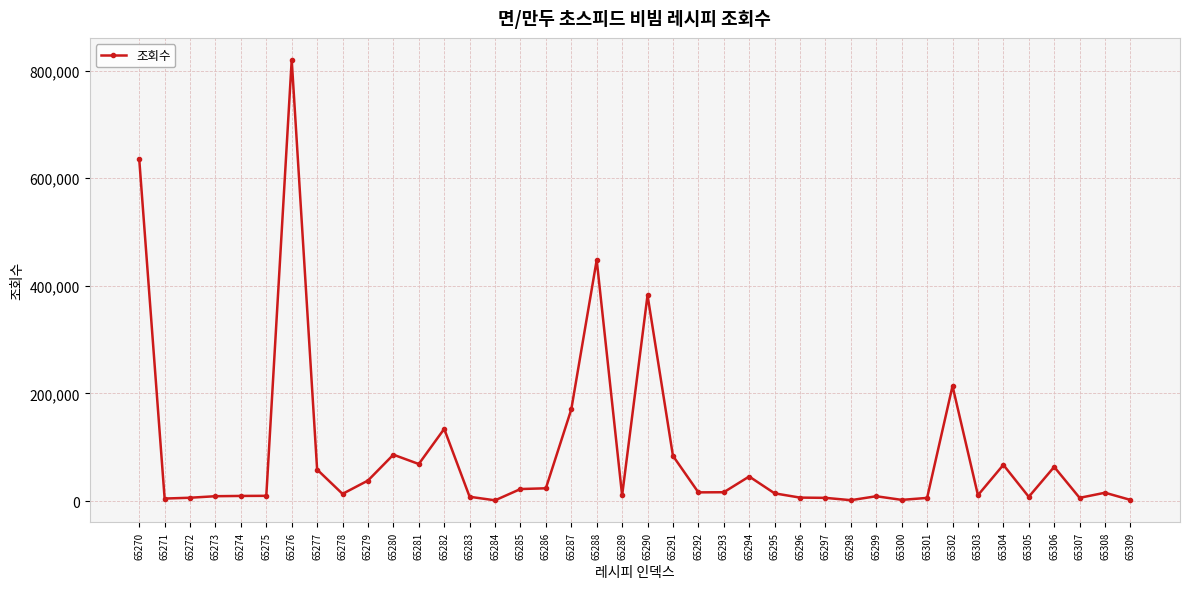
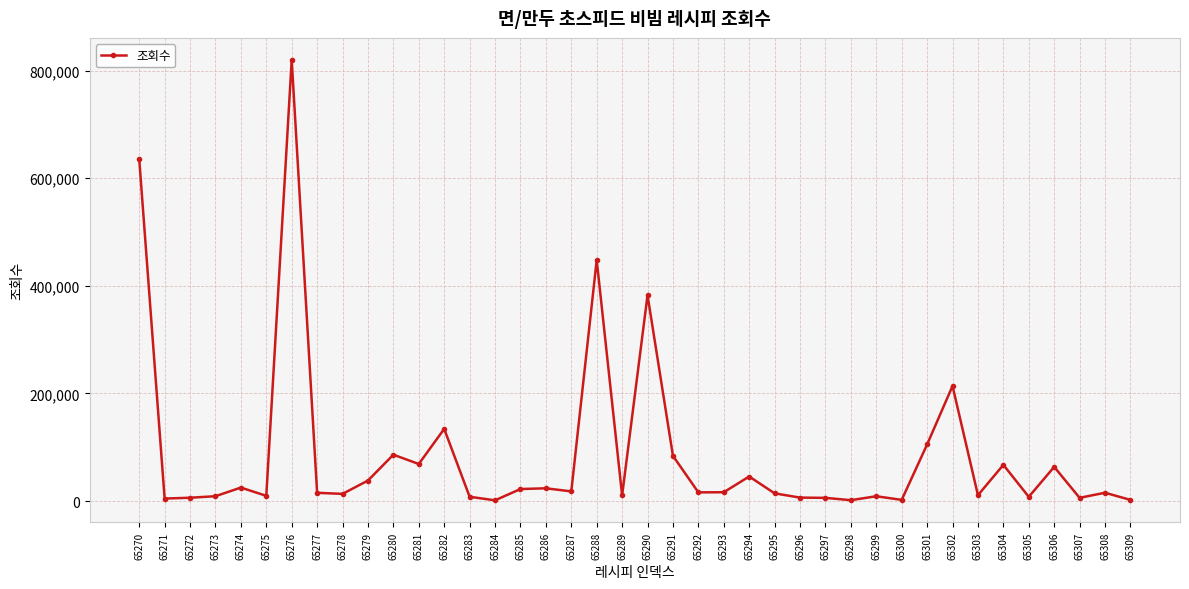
  {
    "65270": "640,000",
    "65271": "0",
    "65272": "10,000",
    "65273": "10,000",
-   "65274": "10,000",
+   "65274": "30,000",
    "65275": "10,000",
    "65276": "820,000",
-   "65277": "60,000",
+   "65277": "20,000",
    "65278": "10,000",
    "65279": "40,000",
    "65280": "90,000",
    "65281": "70,000",
    "65282": "130,000",
    "65283": "10,000",
    "65284": "0",
    "65285": "20,000",
    "65286": "20,000",
-   "65287": "170,000",
+   "65287": "20,000",
    "65288": "450,000",
    "65289": "10,000",
    "65290": "380,000",
    "65291": "80,000",
    "65292": "20,000",
    "65293": "20,000",
    "65294": "50,000",
    "65295": "10,000",
    "65296": "10,000",
    "65297": "10,000",
    "65298": "0",
    "65299": "10,000",
    "65300": "0",
-   "65301": "10,000",
+   "65301": "110,000",
    "65302": "210,000",
    "65303": "10,000",
    "65304": "70,000",
    "65305": "10,000",
    "65306": "60,000",
    "65307": "10,000",
    "65308": "20,000",
    "65309": "0"
  }
